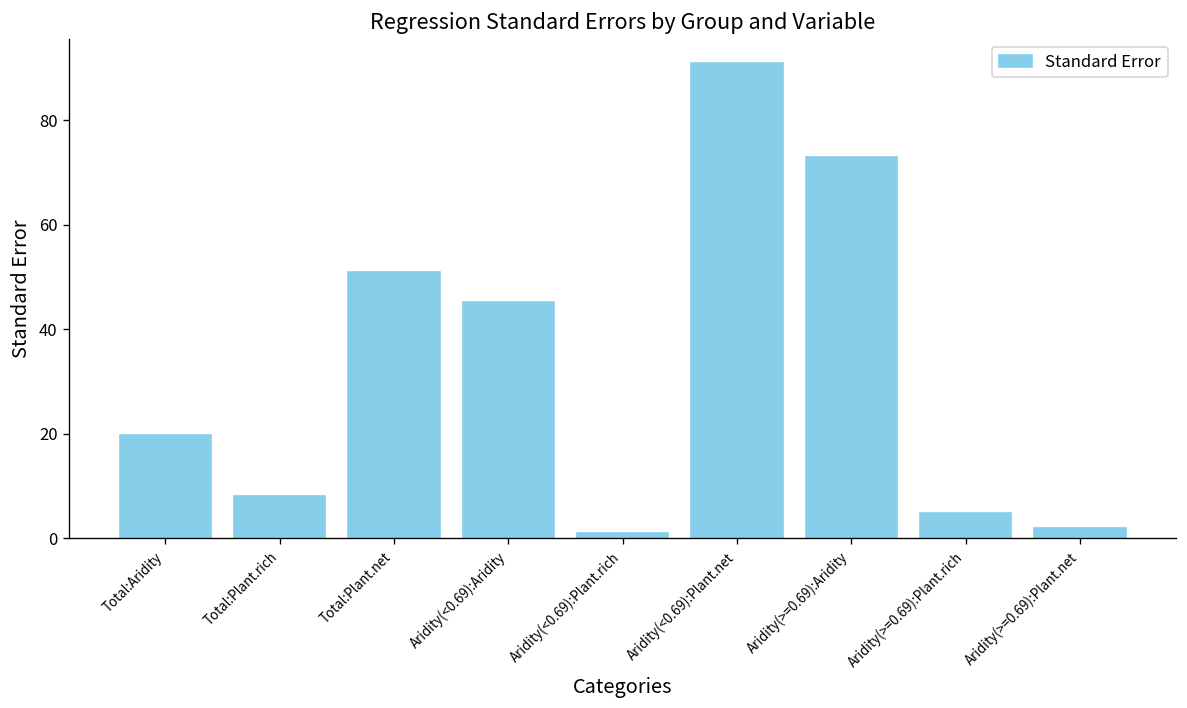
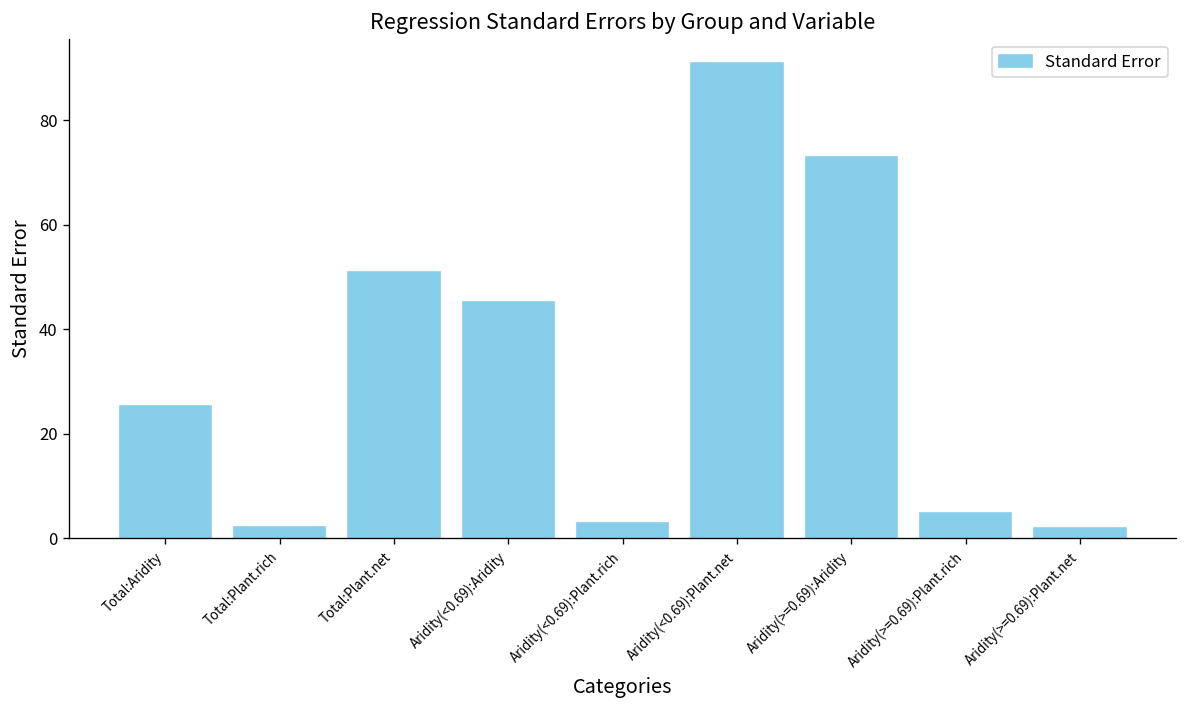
  {
-   "Total:Aridity": 20,
-   "Total:Plant.rich": 8,
+   "Total:Aridity": 25,
+   "Total:Plant.rich": 2,
    "Total:Plant.net": 51,
    "Aridity(<0.69):Aridity": 45,
-   "Aridity(<0.69):Plant.rich": 1,
+   "Aridity(<0.69):Plant.rich": 3,
    "Aridity(<0.69):Plant.net": 91,
    "Aridity(>=0.69):Aridity": 73,
    "Aridity(>=0.69):Plant.rich": 5,
    "Aridity(>=0.69):Plant.net": 2
  }
